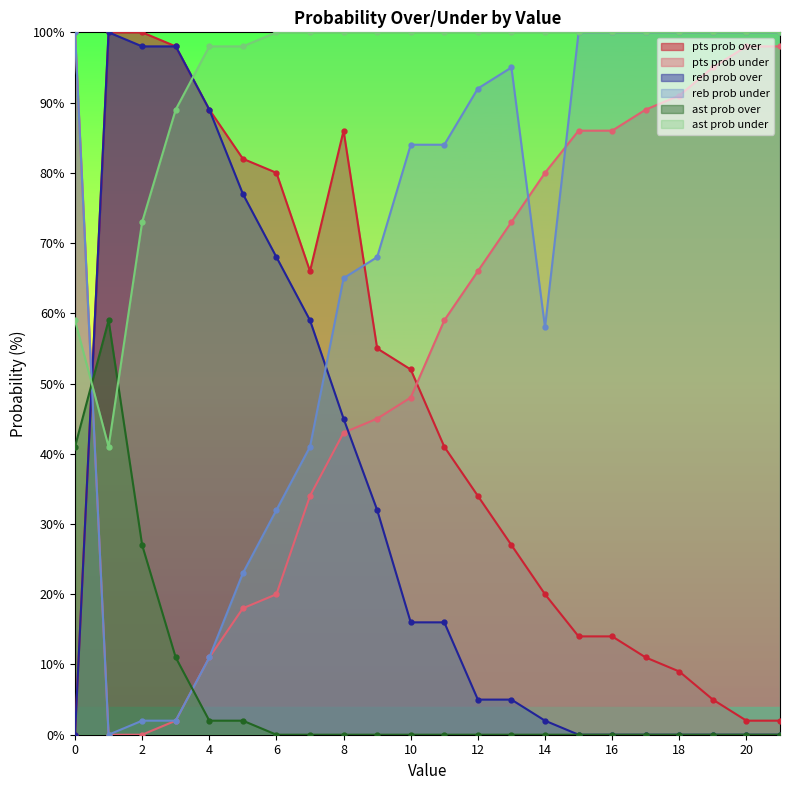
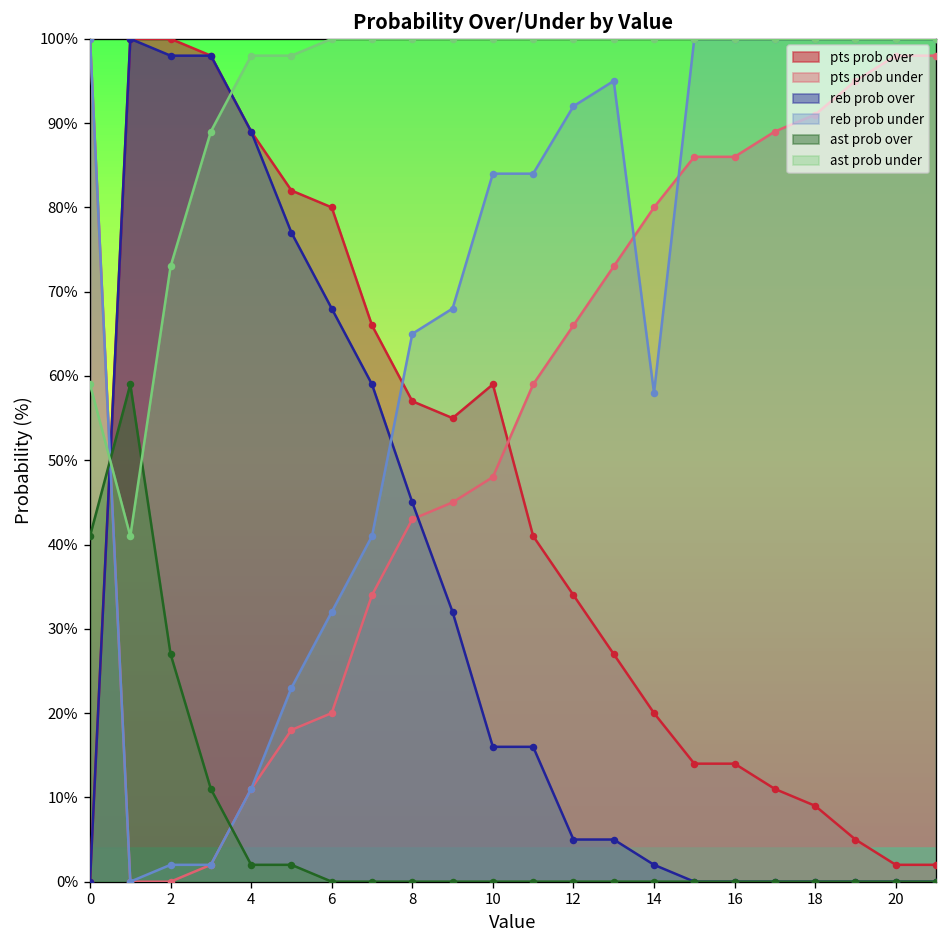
  {
    "pts prob over": {
      "2": "100%",
      "6": "80%",
-     "8": "86%",
-     "10": "52%",
+     "8": "57%",
+     "10": "59%",
      "12": "34%",
      "14": "20%",
      "16": "14%",
      "18": "9%"
    },
    "pts prob under": {
      "6": "20%",
      "8": "43%",
      "10": "48%",
      "12": "66%",
      "14": "80%",
      "16": "86%"
    },
    "reb prob over": {
      "2": "98%",
      "6": "68%",
      "8": "45%",
      "10": "16%",
      "12": "5%"
    },
    "ast prob over": {
      "0": "41%",
      "2": "27%"
    }
  }
